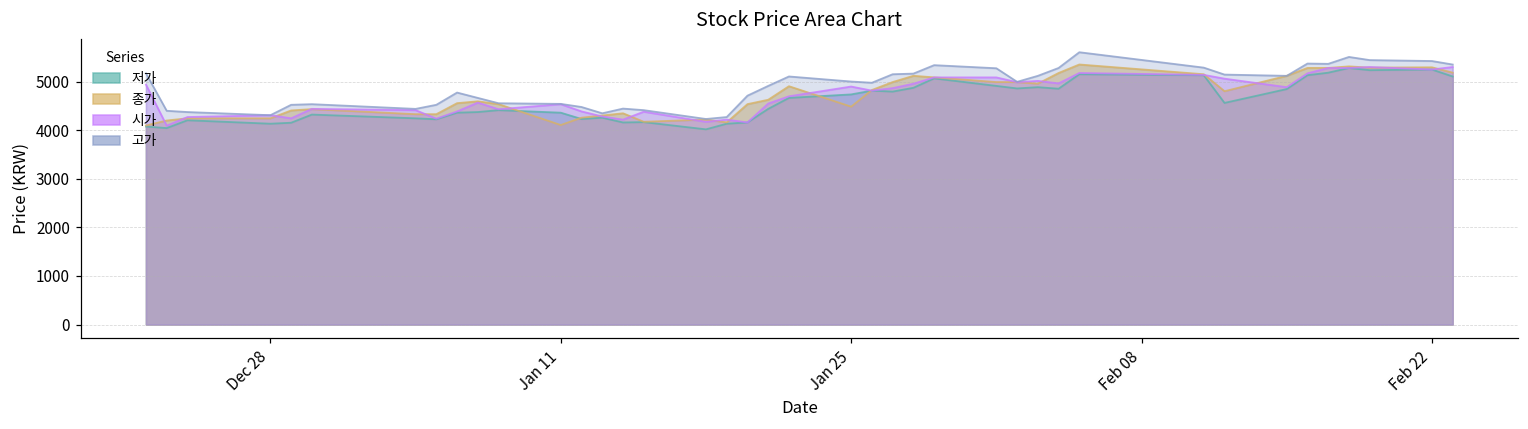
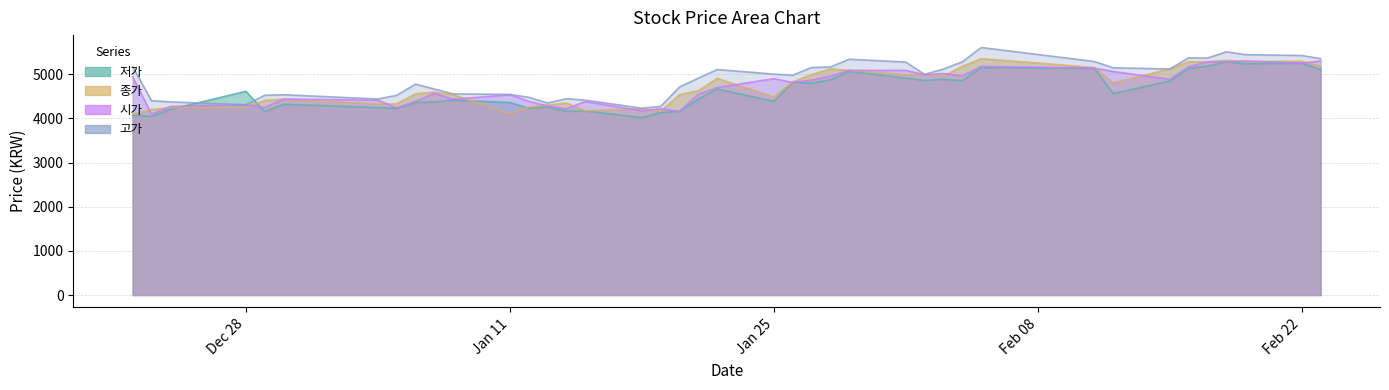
  {
    "저가": {
-     "Dec 28": 4100,
+     "Dec 28": 4600,
      "Jan 11": 4400,
-     "Jan 25": 4700
+     "Jan 25": 4400
    },
    "종가": {
      "Dec 28": 4200,
      "Jan 11": 4100,
      "Jan 25": 4500
    }
  }
